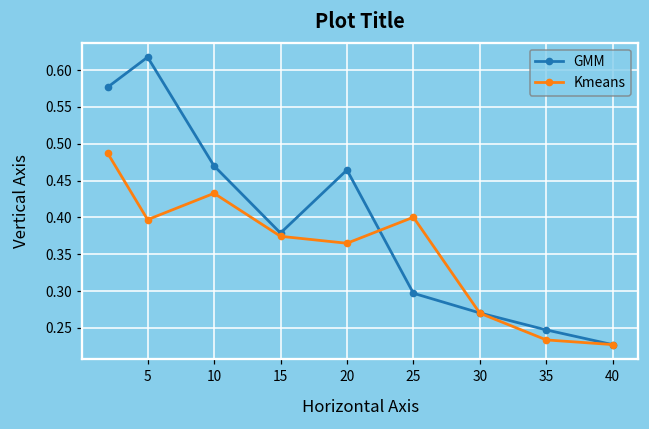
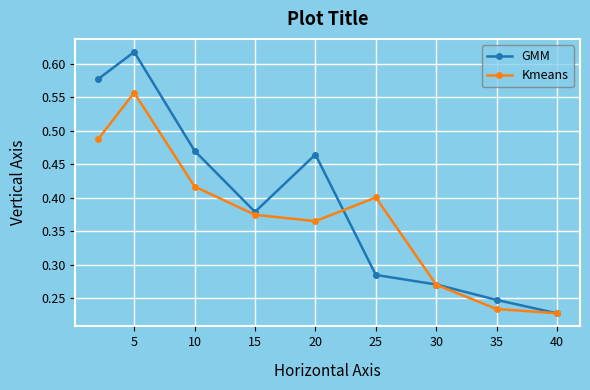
  {
    "GMM": {
      "5": 0.62,
      "10": 0.47,
      "15": 0.38,
      "20": 0.46,
-     "25": 0.30,
+     "25": 0.28,
      "35": 0.25
    },
    "Kmeans": {
-     "5": 0.40,
-     "10": 0.43,
+     "5": 0.56,
+     "10": 0.42,
      "15": 0.37,
      "20": 0.36,
      "25": 0.40,
      "35": 0.23
    }
  }
